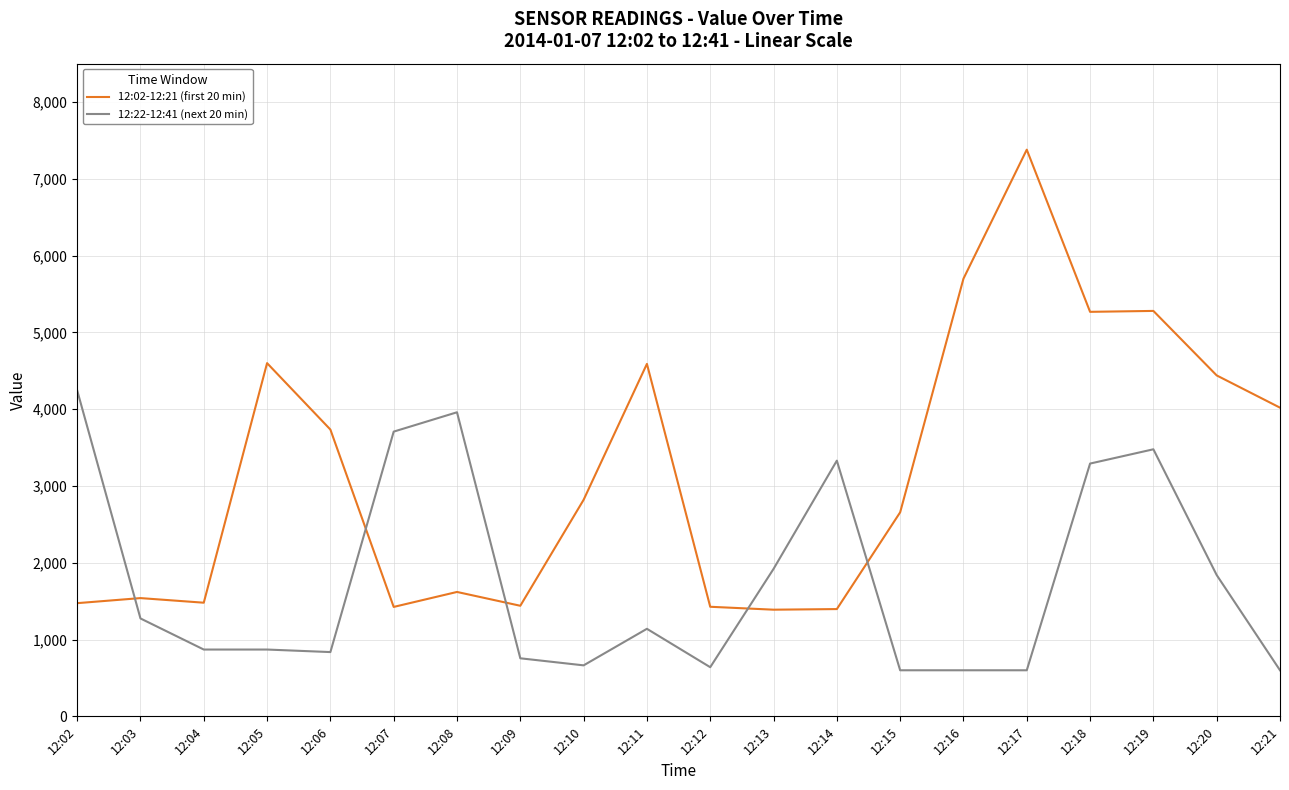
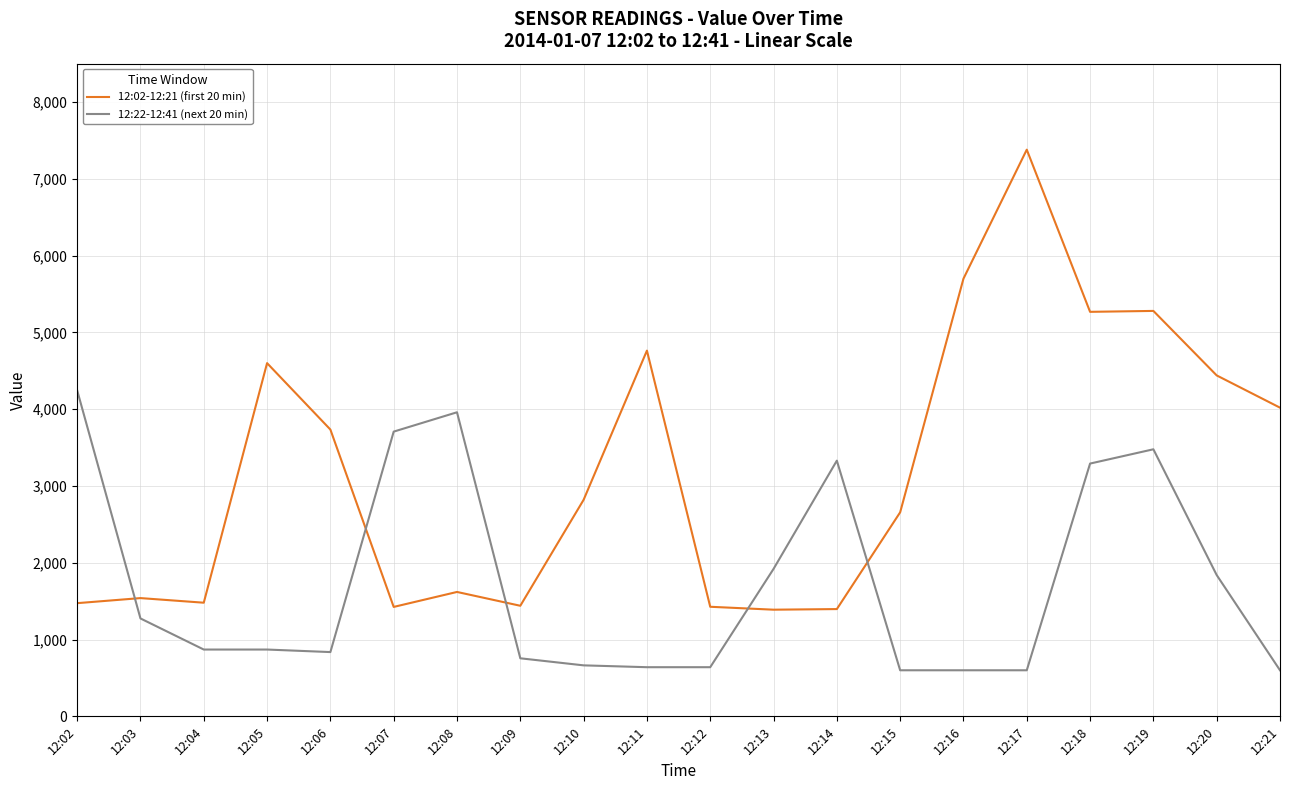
  {
    "12:02-12:21 (first 20 min)": {
      "12:02": "1,500",
      "12:03": "1,500",
      "12:04": "1,500",
      "12:05": "4,600",
      "12:06": "3,700",
      "12:07": "1,400",
      "12:08": "1,600",
      "12:09": "1,400",
      "12:10": "2,800",
-     "12:11": "4,600",
+     "12:11": "4,800",
      "12:12": "1,400",
      "12:13": "1,400",
      "12:14": "1,400",
      "12:15": "2,700",
      "12:16": "5,700",
      "12:17": "7,400",
      "12:18": "5,300",
      "12:19": "5,300",
      "12:20": "4,400",
      "12:21": "4,000"
    },
    "12:22-12:41 (next 20 min)": {
      "12:02": "4,200",
      "12:03": "1,300",
      "12:04": "900",
      "12:05": "900",
      "12:06": "800",
      "12:07": "3,700",
      "12:08": "4,000",
      "12:09": "800",
      "12:10": "700",
-     "12:11": "1,100",
+     "12:11": "600",
      "12:12": "600",
      "12:13": "1,900",
      "12:14": "3,300",
      "12:15": "600",
      "12:16": "600",
      "12:17": "600",
      "12:18": "3,300",
      "12:19": "3,500",
      "12:20": "1,800",
      "12:21": "600"
    }
  }
